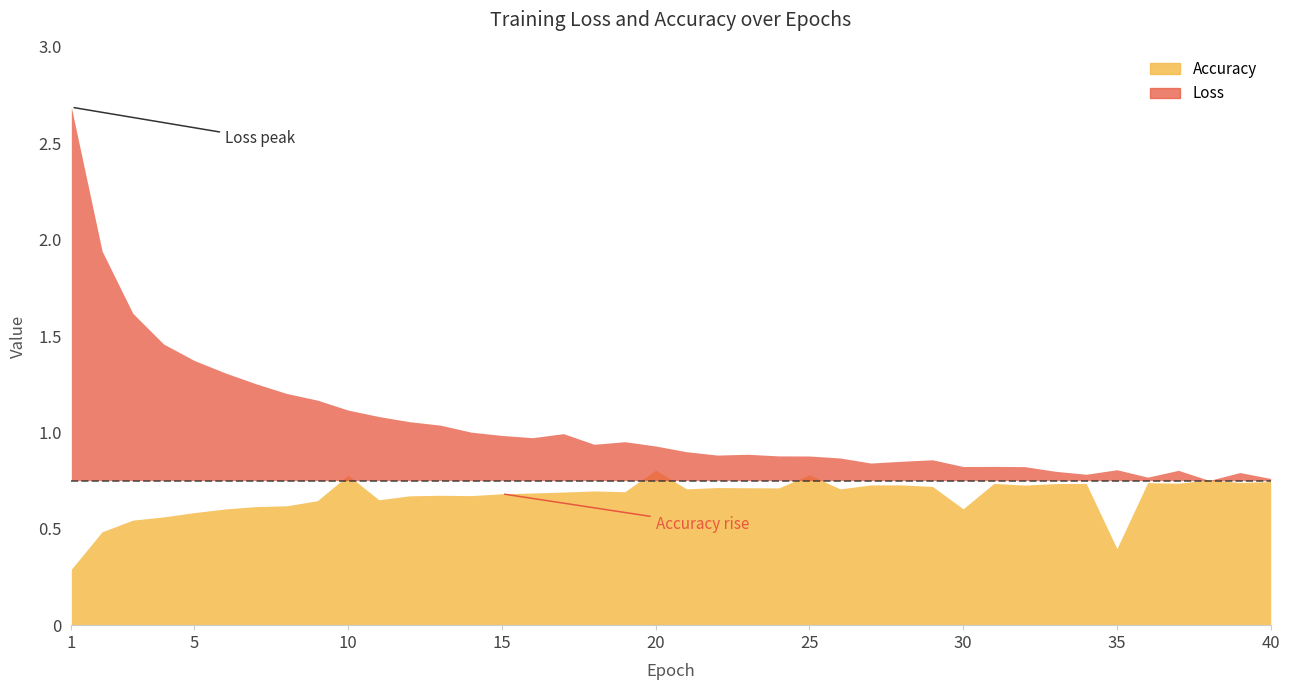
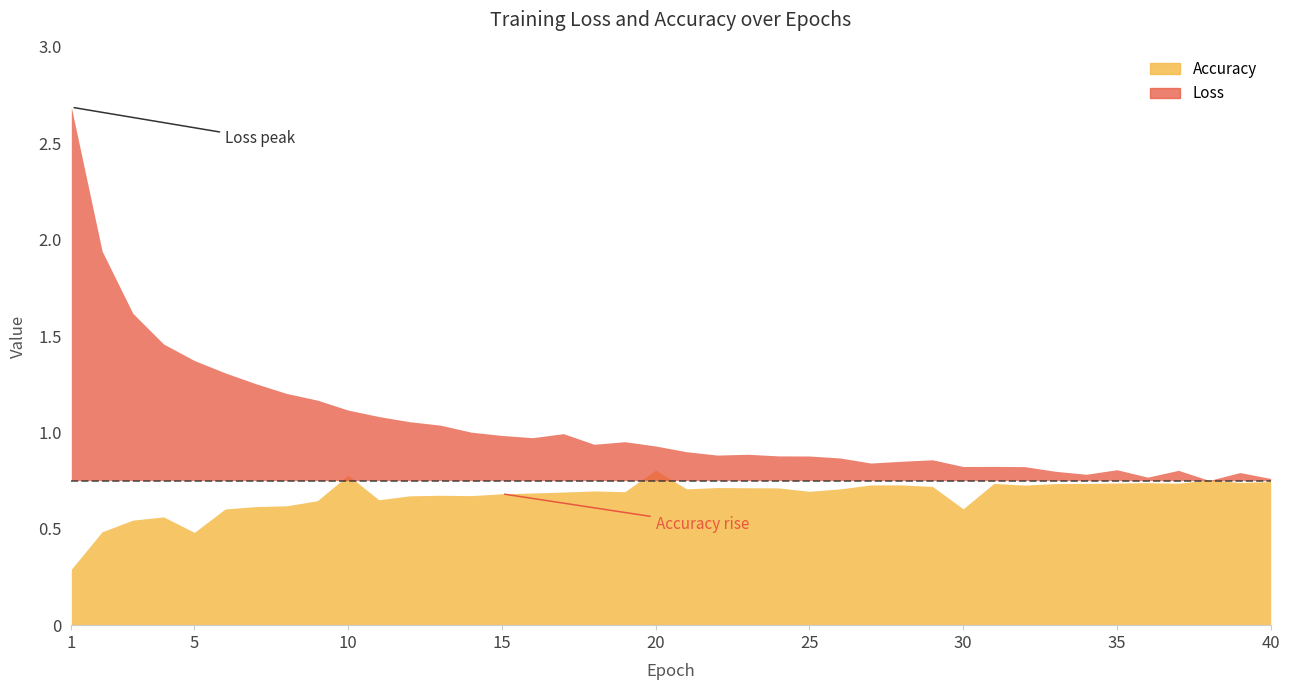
  {
    "Accuracy": {
      "1": 0.29,
-     "5": 0.58,
+     "5": 0.48,
      "10": 0.78,
      "15": 0.68,
      "20": 0.80,
-     "25": 0.78,
+     "25": 0.69,
      "30": 0.60,
-     "35": 0.40,
+     "35": 0.74,
      "40": 0.75
    }
  }
